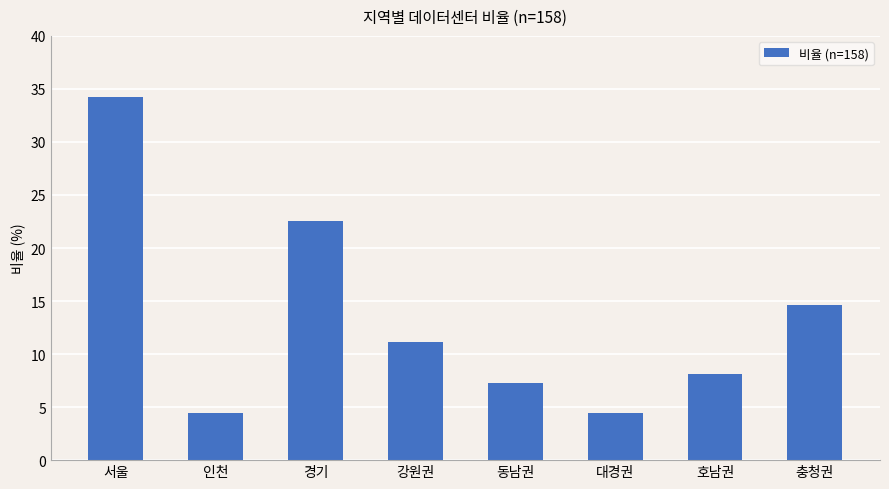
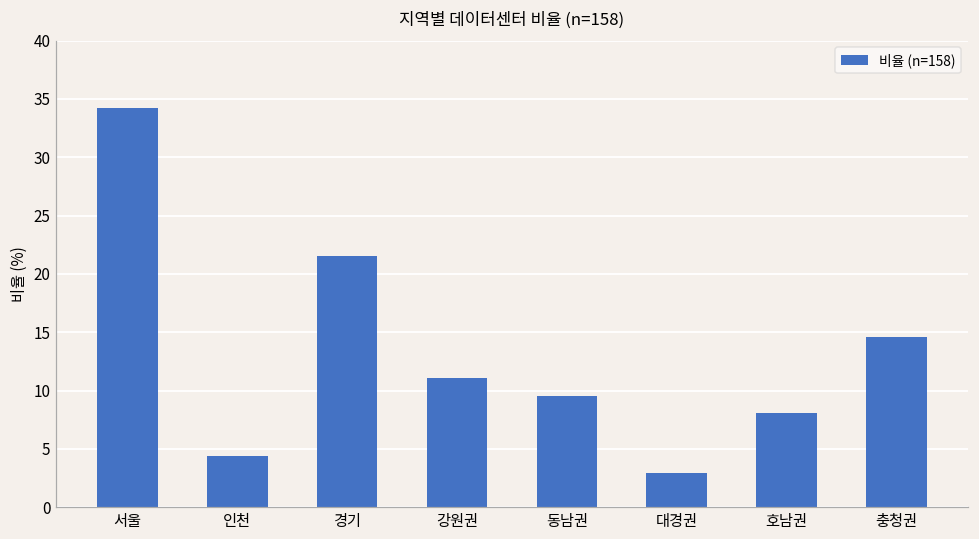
  {
    "서울": 34.2,
    "인천": 4.4,
-   "경기": 22.5,
+   "경기": 21.5,
    "강원권": 11.1,
-   "동남권": 7.3,
-   "대경권": 4.4,
+   "동남권": 9.5,
+   "대경권": 2.9,
    "호남권": 8.1,
    "충청권": 14.6
  }
